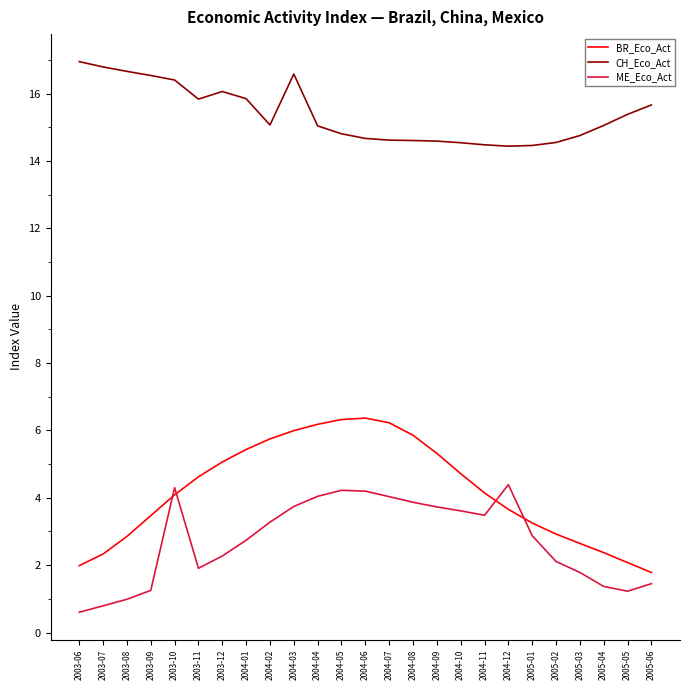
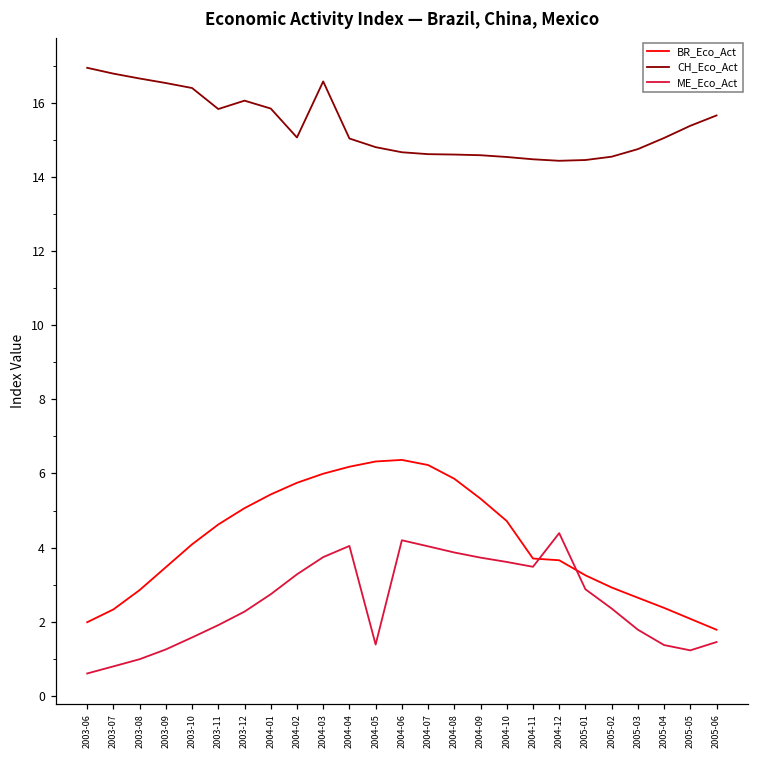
  {
    "BR_Eco_Act": {
      "2003-06": 2.0,
      "2003-07": 2.3,
      "2003-08": 2.9,
      "2003-09": 3.5,
      "2003-10": 4.1,
      "2003-11": 4.6,
      "2003-12": 5.1,
      "2004-01": 5.4,
      "2004-02": 5.7,
      "2004-03": 6.0,
      "2004-04": 6.2,
      "2004-05": 6.3,
      "2004-06": 6.4,
      "2004-07": 6.2,
      "2004-08": 5.9,
      "2004-09": 5.3,
      "2004-10": 4.7,
-     "2004-11": 4.1,
+     "2004-11": 3.7,
      "2004-12": 3.7,
      "2005-01": 3.3,
      "2005-02": 2.9,
      "2005-03": 2.6,
      "2005-04": 2.4,
      "2005-05": 2.1,
      "2005-06": 1.8
    },
    "CH_Eco_Act": {
      "2003-06": 16.9,
      "2003-07": 16.8,
      "2003-08": 16.7,
      "2003-09": 16.5,
      "2003-10": 16.4,
      "2003-11": 15.8,
      "2003-12": 16.1,
      "2004-01": 15.8,
      "2004-02": 15.1,
      "2004-03": 16.6,
      "2004-04": 15.0,
      "2004-05": 14.8,
      "2004-06": 14.7,
      "2004-07": 14.6,
      "2004-08": 14.6,
      "2004-09": 14.6,
      "2004-10": 14.5,
      "2004-11": 14.5,
      "2004-12": 14.4,
      "2005-01": 14.5,
      "2005-02": 14.5,
      "2005-03": 14.8,
      "2005-04": 15.1,
      "2005-05": 15.4,
      "2005-06": 15.7
    },
    "ME_Eco_Act": {
      "2003-06": 0.6,
      "2003-07": 0.8,
      "2003-08": 1.0,
      "2003-09": 1.3,
-     "2003-10": 4.3,
+     "2003-10": 1.6,
      "2003-11": 1.9,
      "2003-12": 2.3,
      "2004-01": 2.7,
      "2004-02": 3.3,
      "2004-03": 3.7,
      "2004-04": 4.0,
-     "2004-05": 4.2,
+     "2004-05": 1.4,
      "2004-06": 4.2,
      "2004-07": 4.0,
      "2004-08": 3.9,
      "2004-09": 3.7,
      "2004-10": 3.6,
      "2004-11": 3.5,
      "2004-12": 4.4,
      "2005-01": 2.9,
-     "2005-02": 2.1,
+     "2005-02": 2.4,
      "2005-03": 1.8,
      "2005-04": 1.4,
      "2005-05": 1.2,
      "2005-06": 1.4
    }
  }
